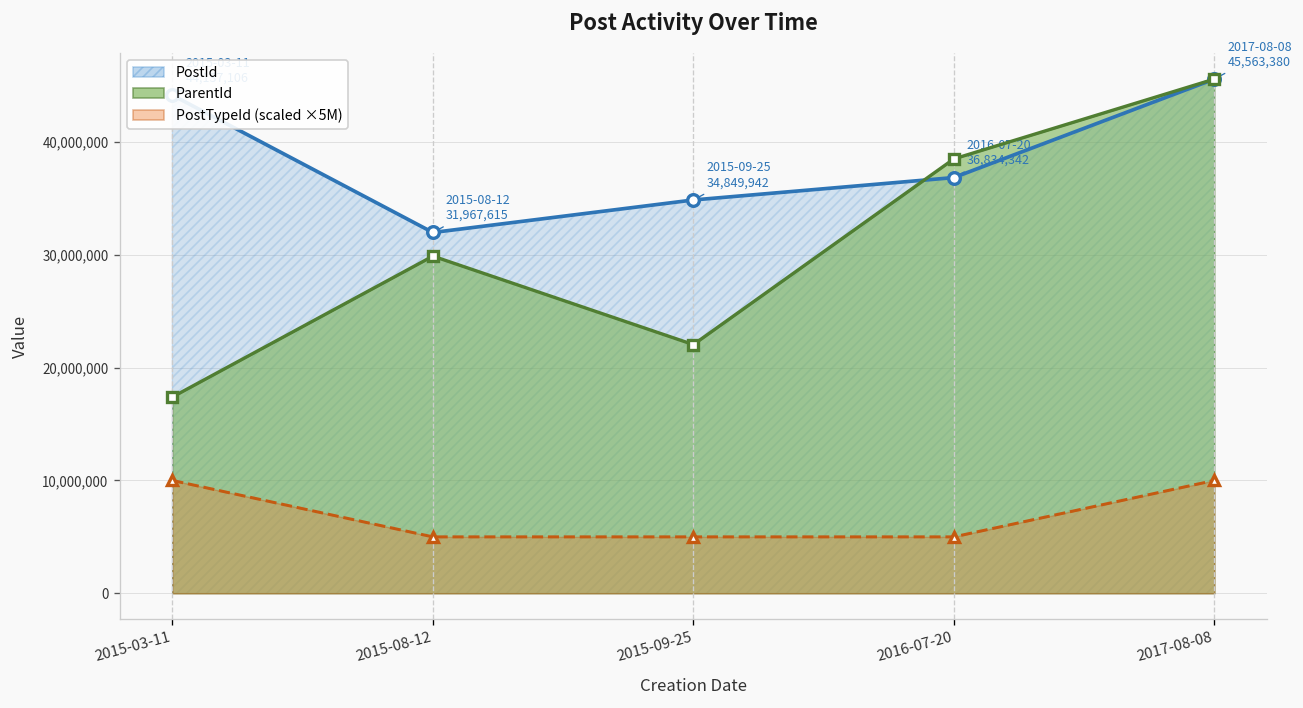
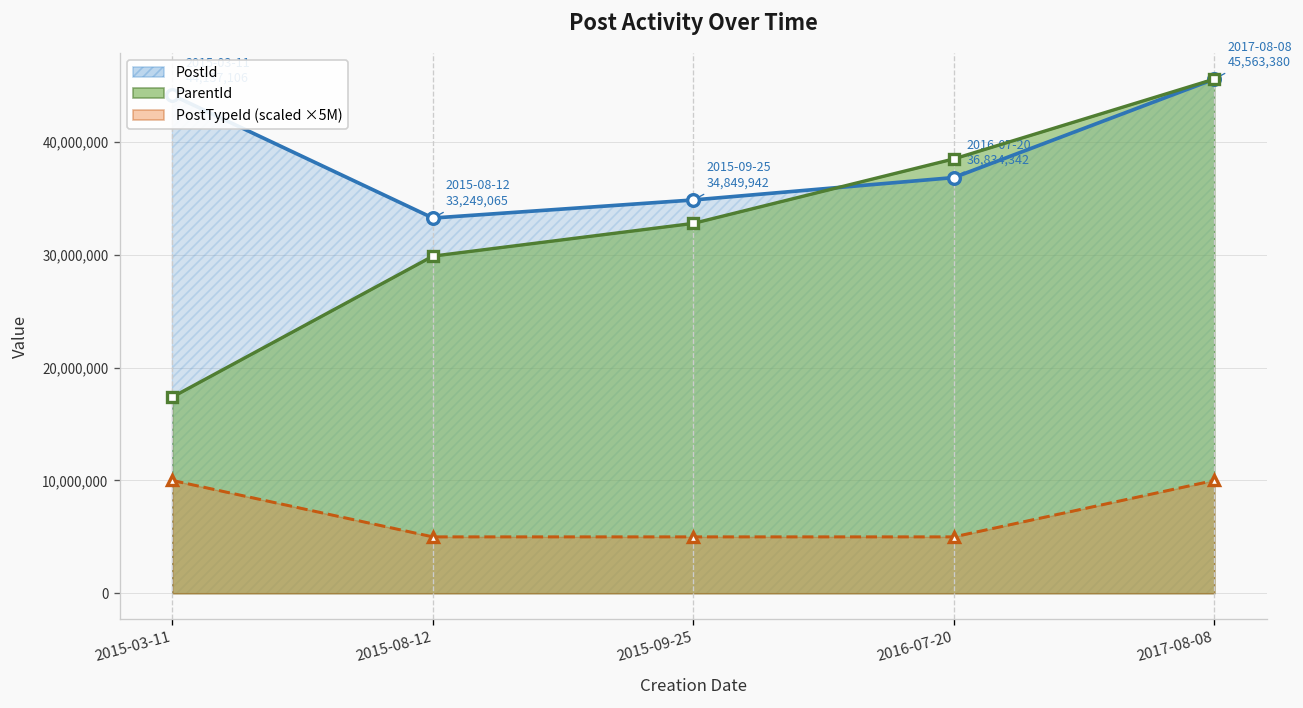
  {
    "PostId": {
-     "2015-08-12": "31,967,615",
+     "2015-08-12": "33,249,065",
      "2015-09-25": "34,849,942",
      "2016-07-20": "36,834,342"
    },
    "ParentId": {
      "2015-03-11": "17,000,000",
      "2015-08-12": "30,000,000",
-     "2015-09-25": "22,000,000"
+     "2015-09-25": "33,000,000"
    },
    "PostTypeId (scaled ×5M)": {
      "2015-03-11": "10,000,000",
      "2015-08-12": "5,000,000",
      "2015-09-25": "5,000,000",
      "2016-07-20": "5,000,000",
      "2017-08-08": "10,000,000"
    }
  }
